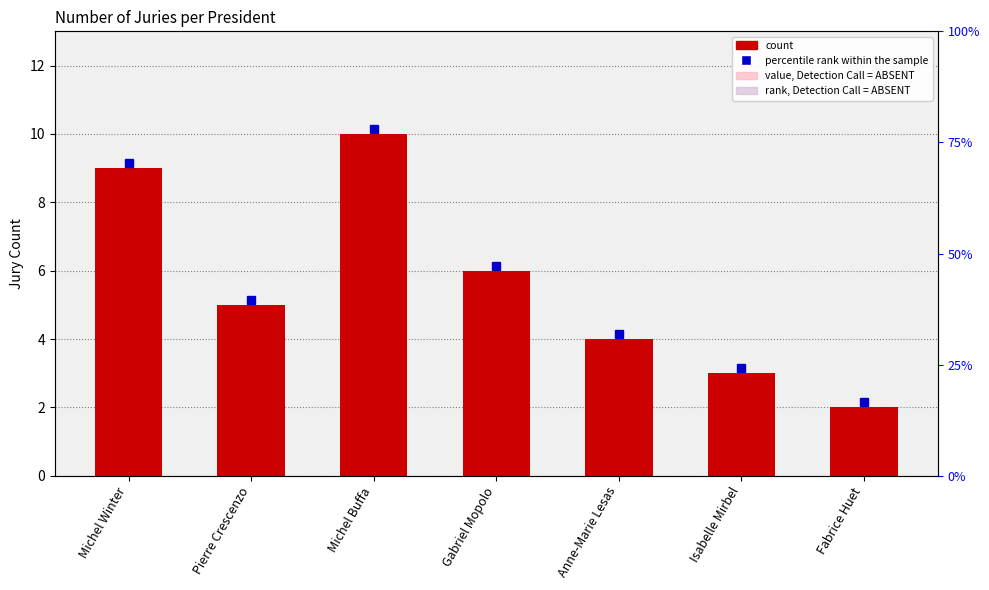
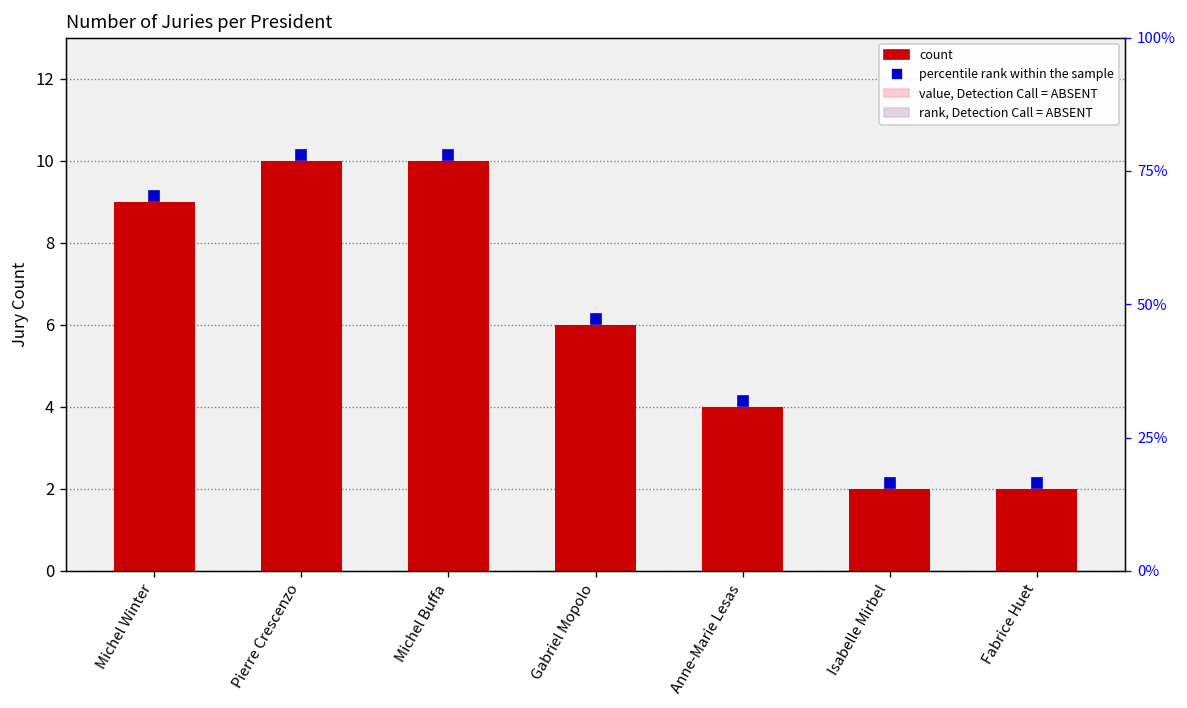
  {
    "count": {
      "Michel Winter": 9,
-     "Pierre Crescenzo": 5,
+     "Pierre Crescenzo": 10,
      "Michel Buffa": 10,
      "Gabriel Mopolo": 6,
      "Anne-Marie Lesas": 4,
-     "Isabelle Mirbel": 3,
+     "Isabelle Mirbel": 2,
      "Fabrice Huet": 2
    }
  }
